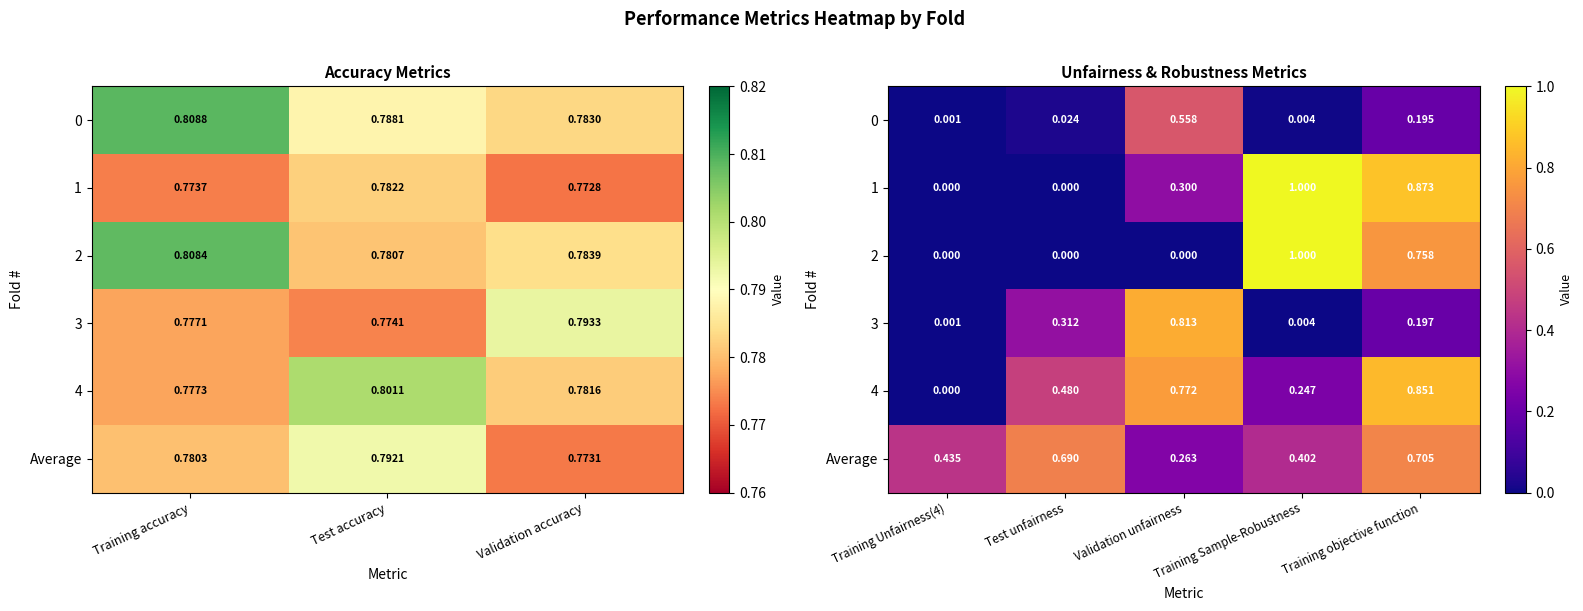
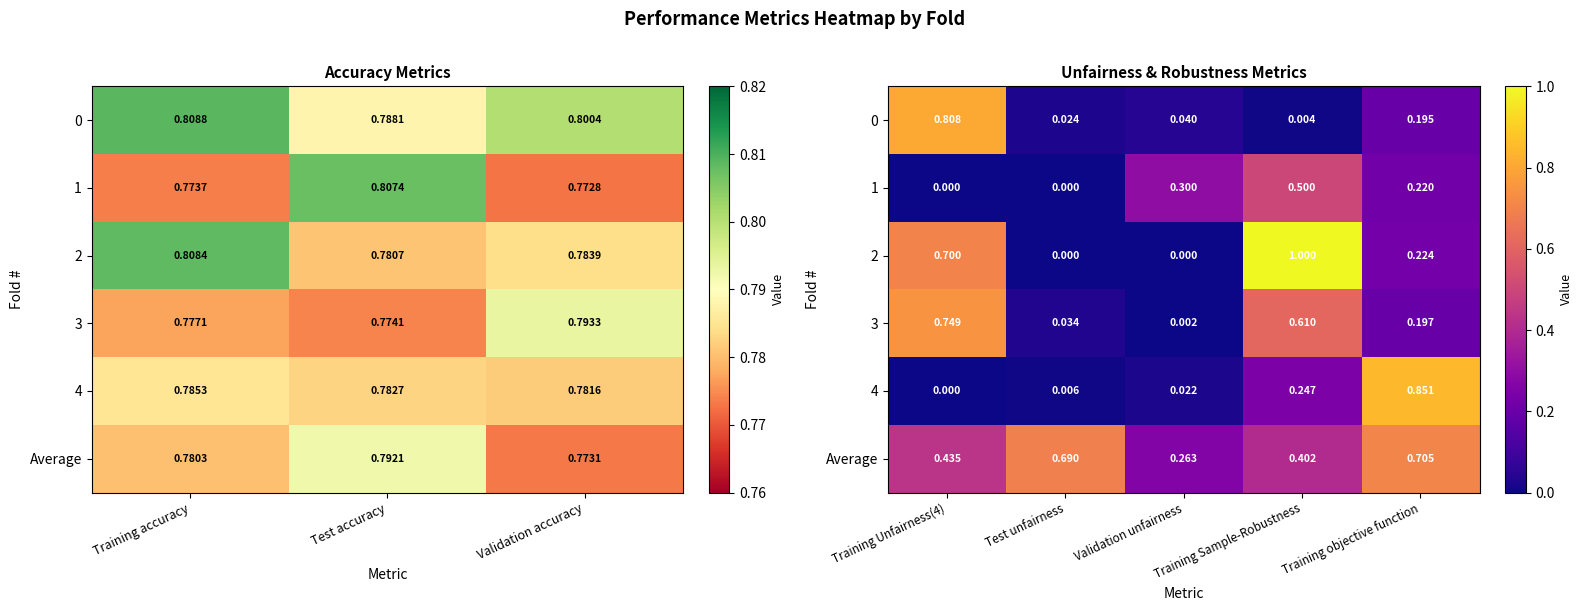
  {
    "Accuracy Metrics": {
      "0": {
        "Training accuracy": 0.8088,
        "Test accuracy": 0.7881,
-       "Validation accuracy": 0.7830
+       "Validation accuracy": 0.8004
      },
      "1": {
        "Training accuracy": 0.7737,
-       "Test accuracy": 0.7822,
+       "Test accuracy": 0.8074,
        "Validation accuracy": 0.7728
      },
      "2": {
        "Training accuracy": 0.8084,
        "Test accuracy": 0.7807,
        "Validation accuracy": 0.7839
      },
      "3": {
        "Training accuracy": 0.7771,
        "Test accuracy": 0.7741,
        "Validation accuracy": 0.7933
      },
      "4": {
-       "Training accuracy": 0.7773,
-       "Test accuracy": 0.8011,
+       "Training accuracy": 0.7853,
+       "Test accuracy": 0.7827,
        "Validation accuracy": 0.7816
      },
      "Average": {
        "Training accuracy": 0.7803,
        "Test accuracy": 0.7921,
        "Validation accuracy": 0.7731
      }
    },
    "Unfairness & Robustness Metrics": {
      "0": {
-       "Training Unfairness(4)": 0.001,
+       "Training Unfairness(4)": 0.808,
        "Test unfairness": 0.024,
-       "Validation unfairness": 0.558,
+       "Validation unfairness": 0.040,
        "Training Sample-Robustness": 0.004,
        "Training objective function": 0.195
      },
      "1": {
        "Training Unfairness(4)": 0.000,
        "Test unfairness": 0.000,
        "Validation unfairness": 0.300,
-       "Training Sample-Robustness": 1.000,
-       "Training objective function": 0.873
+       "Training Sample-Robustness": 0.500,
+       "Training objective function": 0.220
      },
      "2": {
-       "Training Unfairness(4)": 0.000,
+       "Training Unfairness(4)": 0.700,
        "Test unfairness": 0.000,
        "Validation unfairness": 0.000,
        "Training Sample-Robustness": 1.000,
-       "Training objective function": 0.758
+       "Training objective function": 0.224
      },
      "3": {
-       "Training Unfairness(4)": 0.001,
-       "Test unfairness": 0.312,
-       "Validation unfairness": 0.813,
-       "Training Sample-Robustness": 0.004,
+       "Training Unfairness(4)": 0.749,
+       "Test unfairness": 0.034,
+       "Validation unfairness": 0.002,
+       "Training Sample-Robustness": 0.610,
        "Training objective function": 0.197
      },
      "4": {
        "Training Unfairness(4)": 0.000,
-       "Test unfairness": 0.480,
-       "Validation unfairness": 0.772,
+       "Test unfairness": 0.006,
+       "Validation unfairness": 0.022,
        "Training Sample-Robustness": 0.247,
        "Training objective function": 0.851
      },
      "Average": {
        "Training Unfairness(4)": 0.435,
        "Test unfairness": 0.690,
        "Validation unfairness": 0.263,
        "Training Sample-Robustness": 0.402,
        "Training objective function": 0.705
      }
    }
  }
